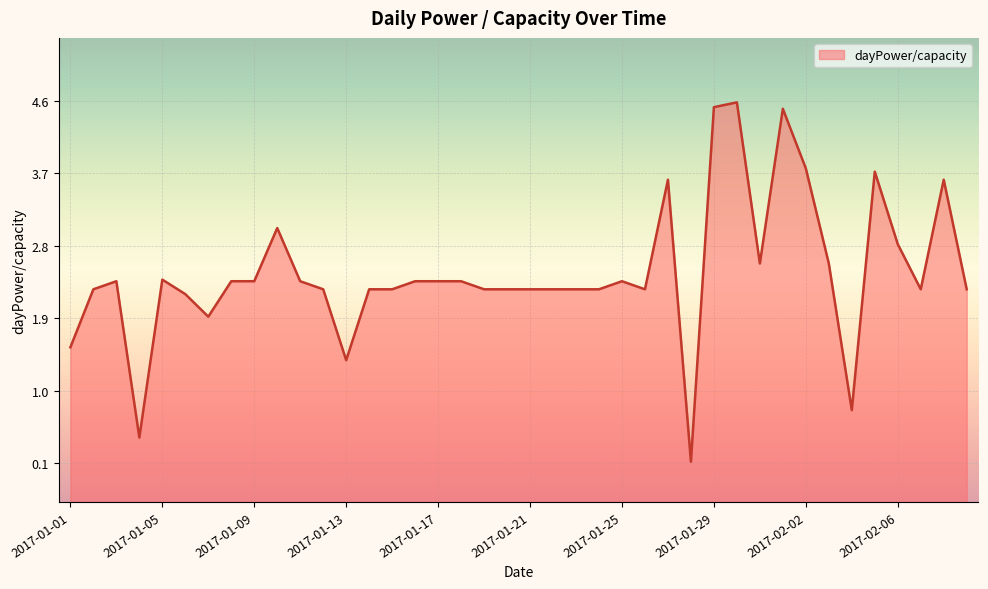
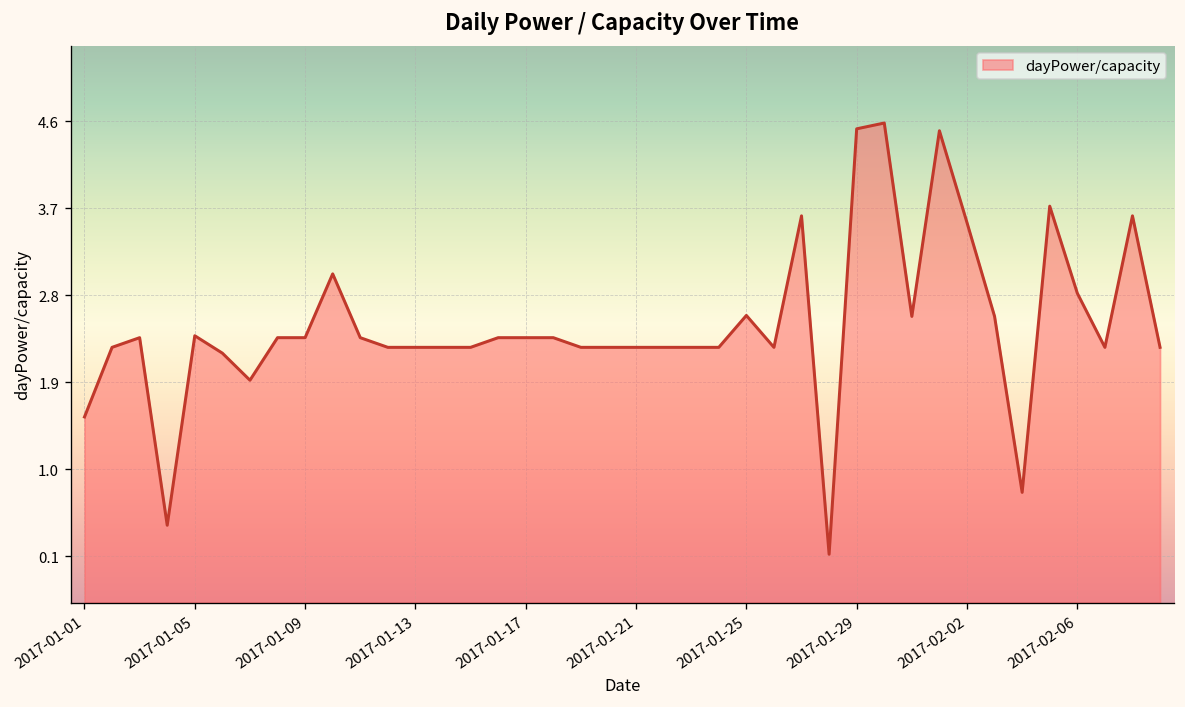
  {
    "2017-01-01": 1.5,
    "2017-01-05": 2.4,
    "2017-01-09": 2.4,
-   "2017-01-13": 1.4,
+   "2017-01-13": 2.3,
    "2017-01-17": 2.4,
    "2017-01-21": 2.3,
-   "2017-01-25": 2.4,
+   "2017-01-25": 2.6,
    "2017-01-29": 4.5,
-   "2017-02-02": 3.8,
+   "2017-02-02": 3.6,
    "2017-02-06": 2.8
  }
